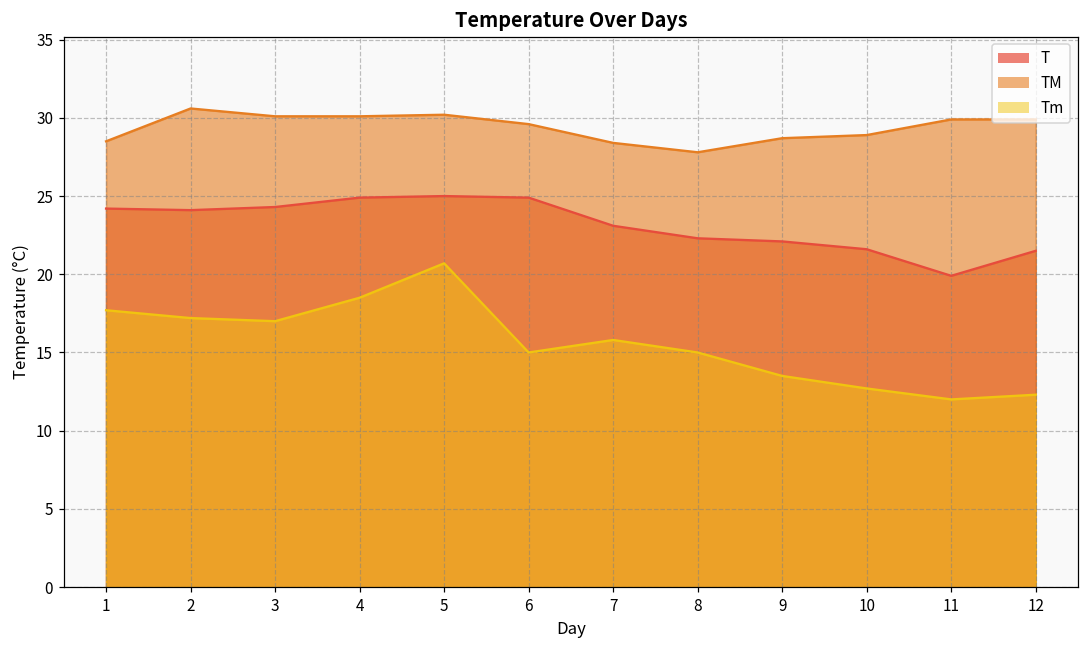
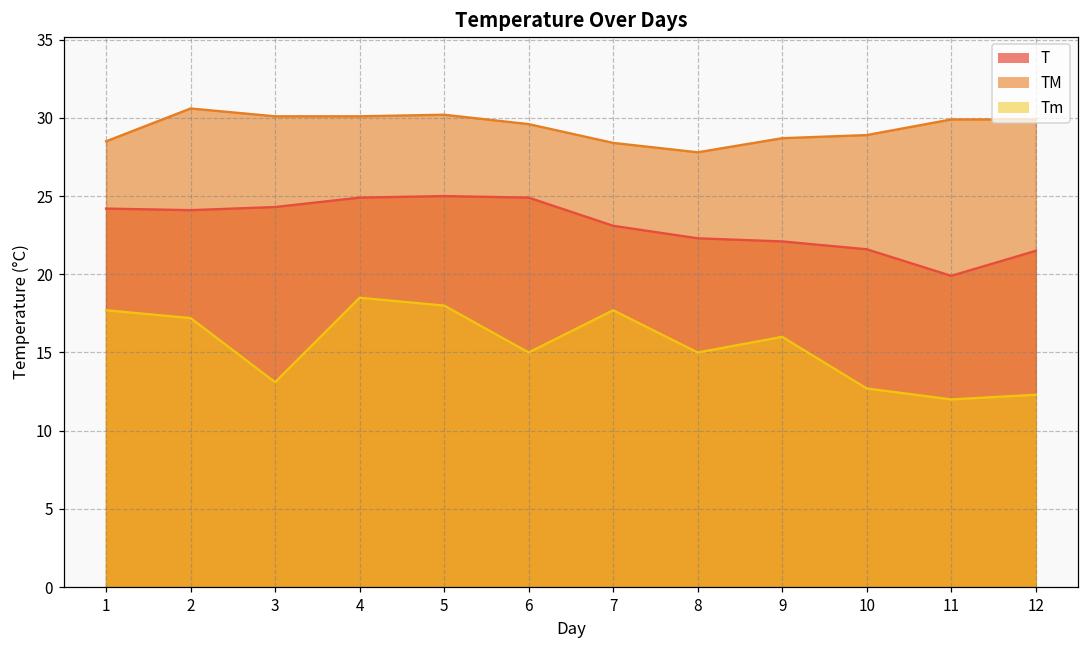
  {
    "Tm": {
      "1": 17.7,
      "2": 17.2,
-     "3": 17.0,
+     "3": 13.1,
      "4": 18.5,
-     "5": 20.7,
+     "5": 18.0,
      "6": 15.0,
-     "7": 15.8,
+     "7": 17.7,
      "8": 15.0,
-     "9": 13.5,
+     "9": 16.0,
      "10": 12.7,
      "11": 12.0,
      "12": 12.3
    }
  }
